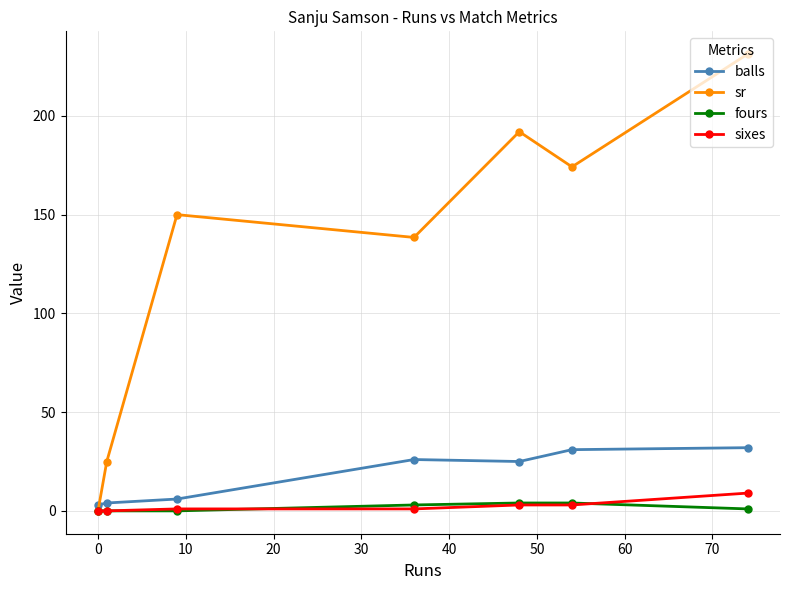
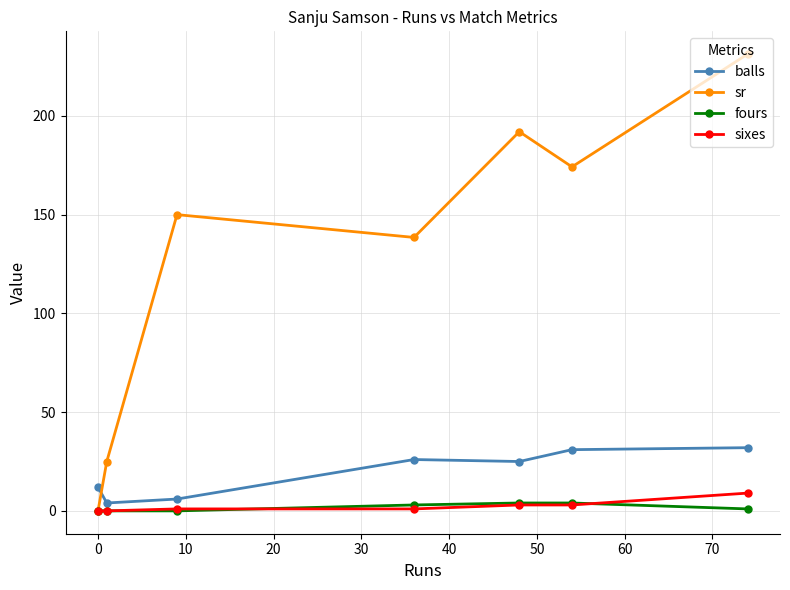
  {
    "balls": {
-     "0": 3
+     "0": 12
    }
  }
